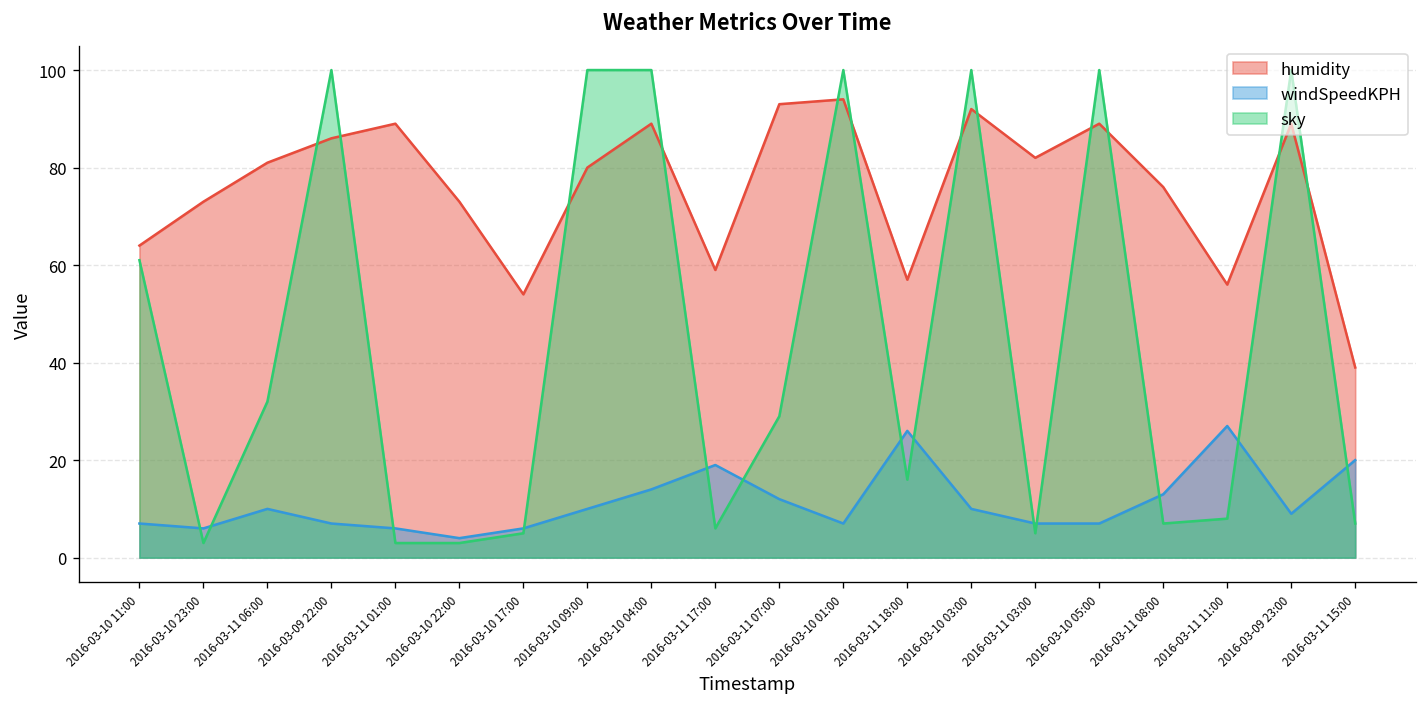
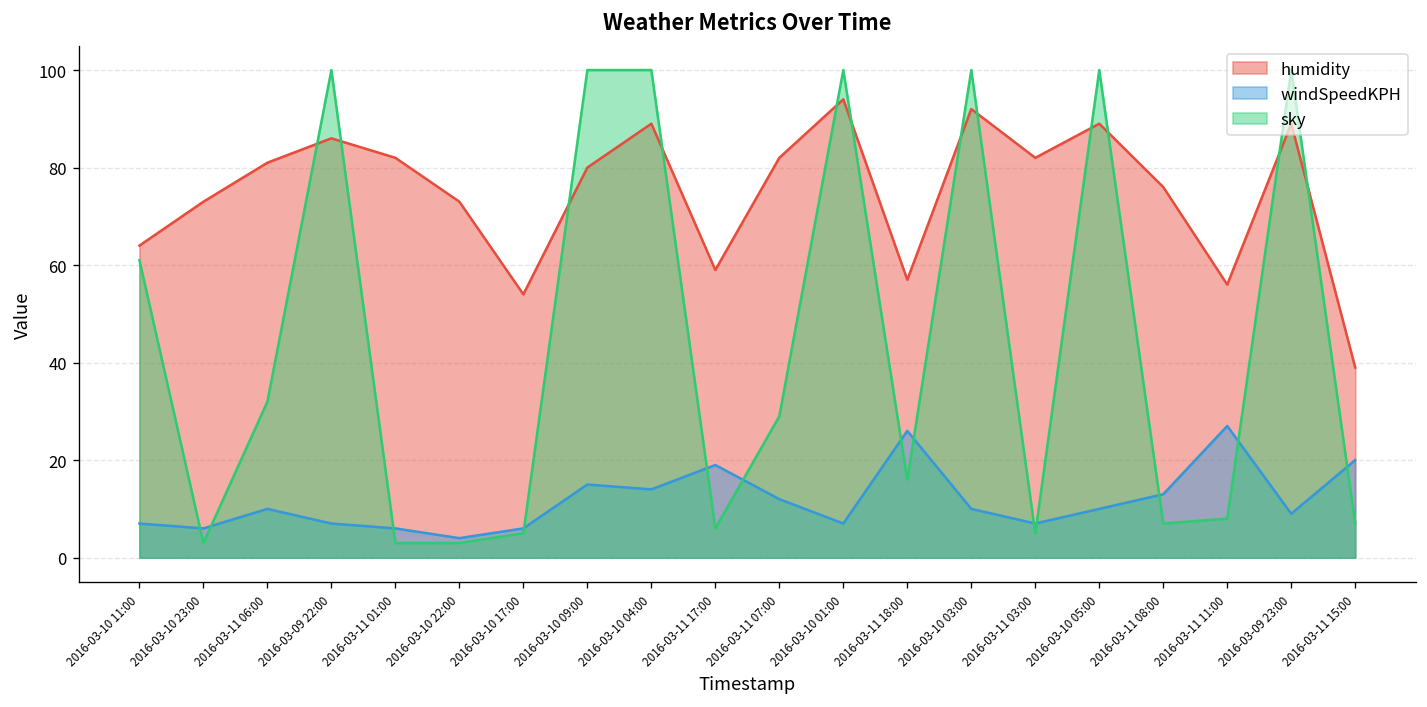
  {
    "humidity": {
      "2016-03-10 11:00": 64,
      "2016-03-10 23:00": 73,
      "2016-03-11 06:00": 81,
      "2016-03-09 22:00": 86,
-     "2016-03-11 01:00": 89,
+     "2016-03-11 01:00": 82,
      "2016-03-10 22:00": 73,
      "2016-03-10 17:00": 54,
      "2016-03-10 09:00": 80,
      "2016-03-10 04:00": 89,
      "2016-03-11 17:00": 59,
-     "2016-03-11 07:00": 93,
+     "2016-03-11 07:00": 82,
      "2016-03-10 01:00": 94,
      "2016-03-11 18:00": 57,
      "2016-03-10 03:00": 92,
      "2016-03-11 03:00": 82,
      "2016-03-10 05:00": 89,
      "2016-03-11 08:00": 76,
      "2016-03-11 11:00": 56,
      "2016-03-11 15:00": 39
    },
    "windSpeedKPH": {
      "2016-03-10 11:00": 7,
      "2016-03-10 23:00": 6,
      "2016-03-11 06:00": 10,
      "2016-03-09 22:00": 7,
      "2016-03-11 01:00": 6,
      "2016-03-10 22:00": 4,
      "2016-03-10 17:00": 6,
-     "2016-03-10 09:00": 10,
+     "2016-03-10 09:00": 15,
      "2016-03-10 04:00": 14,
      "2016-03-11 17:00": 19,
      "2016-03-11 07:00": 12,
      "2016-03-10 01:00": 7,
      "2016-03-11 18:00": 26,
      "2016-03-10 03:00": 10,
      "2016-03-11 03:00": 7,
-     "2016-03-10 05:00": 7,
+     "2016-03-10 05:00": 10,
      "2016-03-11 08:00": 13,
      "2016-03-11 11:00": 27,
      "2016-03-09 23:00": 9,
      "2016-03-11 15:00": 20
    },
    "sky": {
      "2016-03-10 11:00": 61,
      "2016-03-10 23:00": 3,
      "2016-03-11 06:00": 32,
      "2016-03-09 22:00": 100,
      "2016-03-11 01:00": 3,
      "2016-03-10 22:00": 3,
      "2016-03-10 17:00": 5,
      "2016-03-10 09:00": 100,
      "2016-03-10 04:00": 100,
      "2016-03-11 17:00": 6,
      "2016-03-11 07:00": 29,
      "2016-03-10 01:00": 100,
      "2016-03-11 18:00": 16,
      "2016-03-10 03:00": 100,
      "2016-03-11 03:00": 5,
      "2016-03-10 05:00": 100,
      "2016-03-11 08:00": 7,
      "2016-03-11 11:00": 8,
      "2016-03-11 15:00": 7
    }
  }
